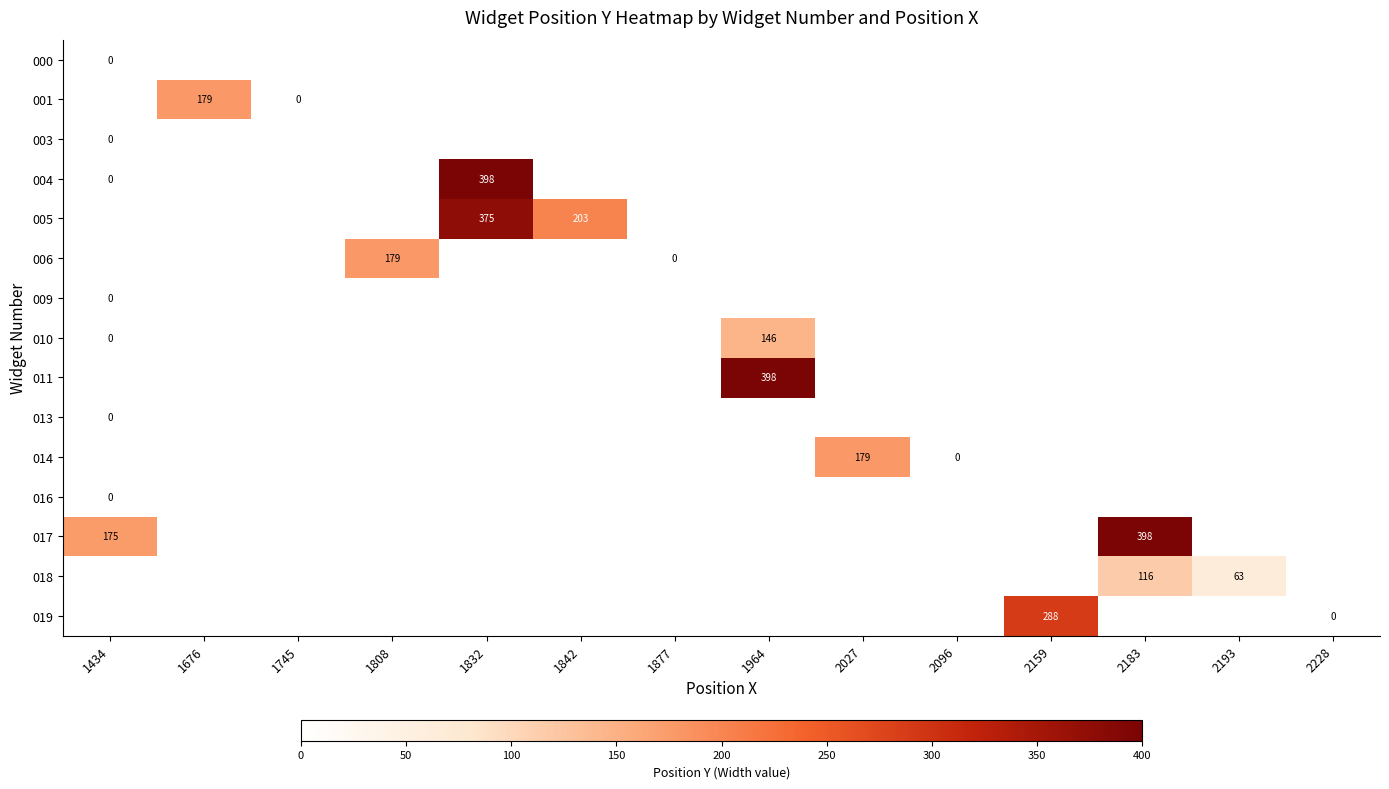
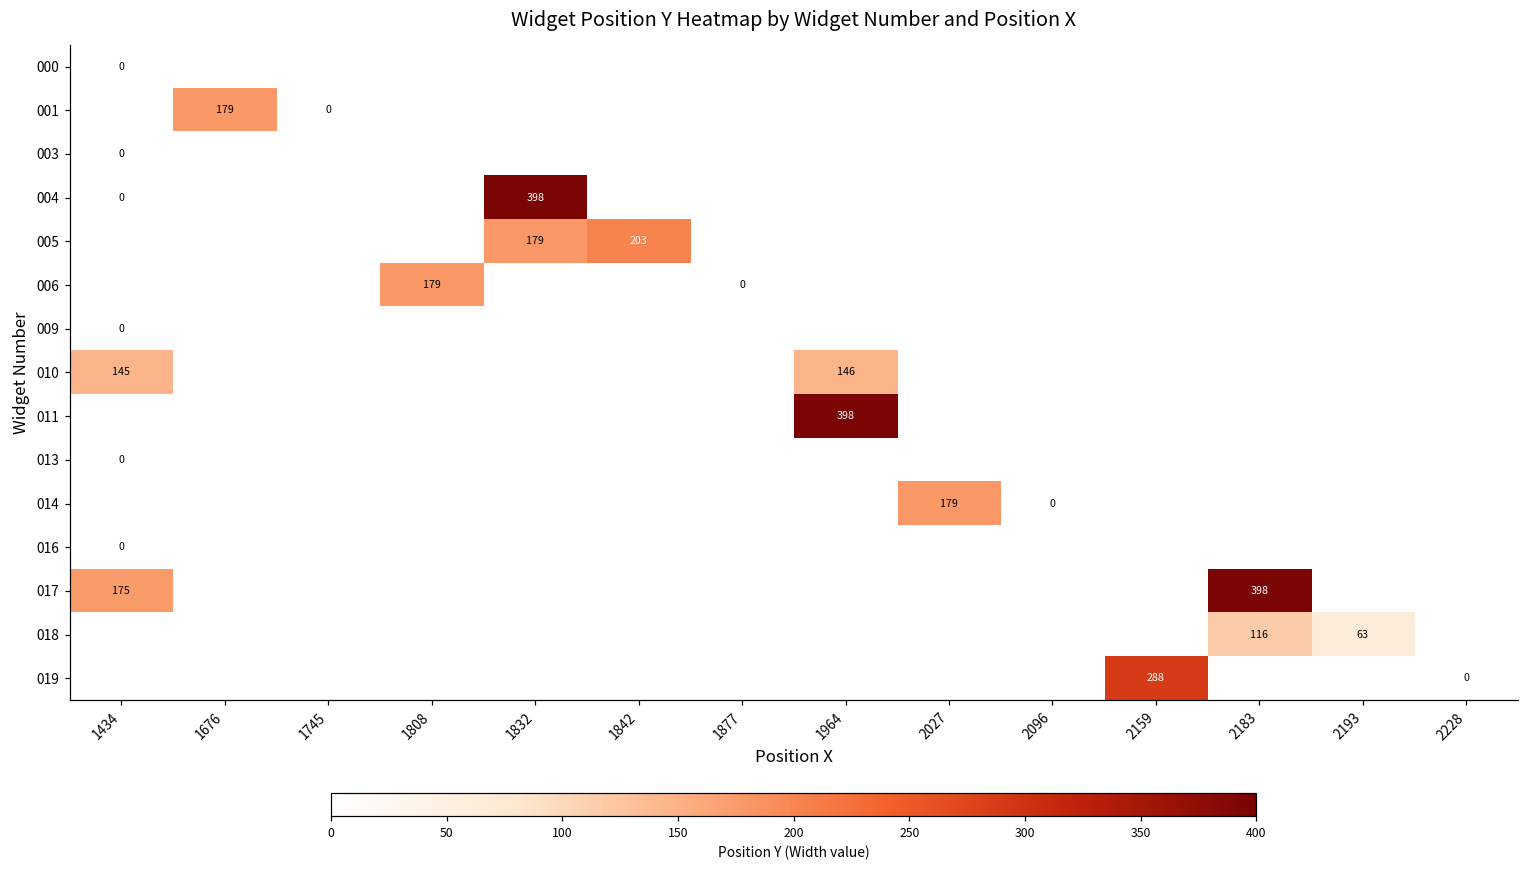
  {
    "000": {
      "1434": 0
    },
    "001": {
      "1676": 179,
      "1745": 0
    },
    "003": {
      "1434": 0
    },
    "004": {
      "1434": 0,
      "1832": 398
    },
    "005": {
-     "1832": 375,
+     "1832": 179,
      "1842": 203
    },
    "006": {
      "1808": 179,
      "1877": 0
    },
    "009": {
      "1434": 0
    },
    "010": {
-     "1434": 0,
+     "1434": 145,
      "1964": 146
    },
    "011": {
      "1964": 398
    },
    "013": {
      "1434": 0
    },
    "014": {
      "2027": 179,
      "2096": 0
    },
    "016": {
      "1434": 0
    },
    "017": {
      "1434": 175,
      "2183": 398
    },
    "018": {
      "2183": 116,
      "2193": 63
    },
    "019": {
      "2159": 288,
      "2228": 0
    }
  }
